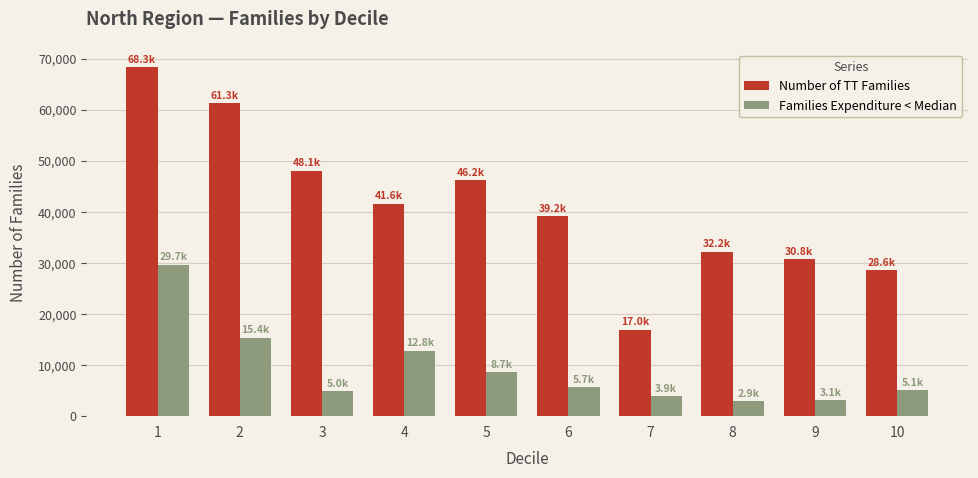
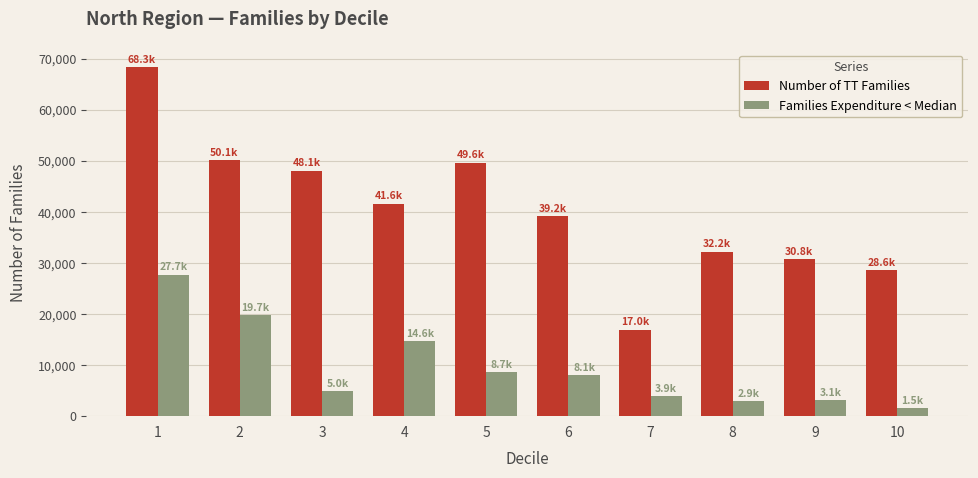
  {
    "Number of TT Families": {
      "1": "68.3k",
-     "2": "61.3k",
+     "2": "50.1k",
      "3": "48.1k",
      "4": "41.6k",
-     "5": "46.2k",
+     "5": "49.6k",
      "6": "39.2k",
      "7": "17.0k",
      "8": "32.2k",
      "9": "30.8k",
      "10": "28.6k"
    },
    "Families Expenditure < Median": {
-     "1": "29.7k",
-     "2": "15.4k",
+     "1": "27.7k",
+     "2": "19.7k",
      "3": "5.0k",
-     "4": "12.8k",
+     "4": "14.6k",
      "5": "8.7k",
-     "6": "5.7k",
+     "6": "8.1k",
      "7": "3.9k",
      "8": "2.9k",
      "9": "3.1k",
-     "10": "5.1k"
+     "10": "1.5k"
    }
  }
